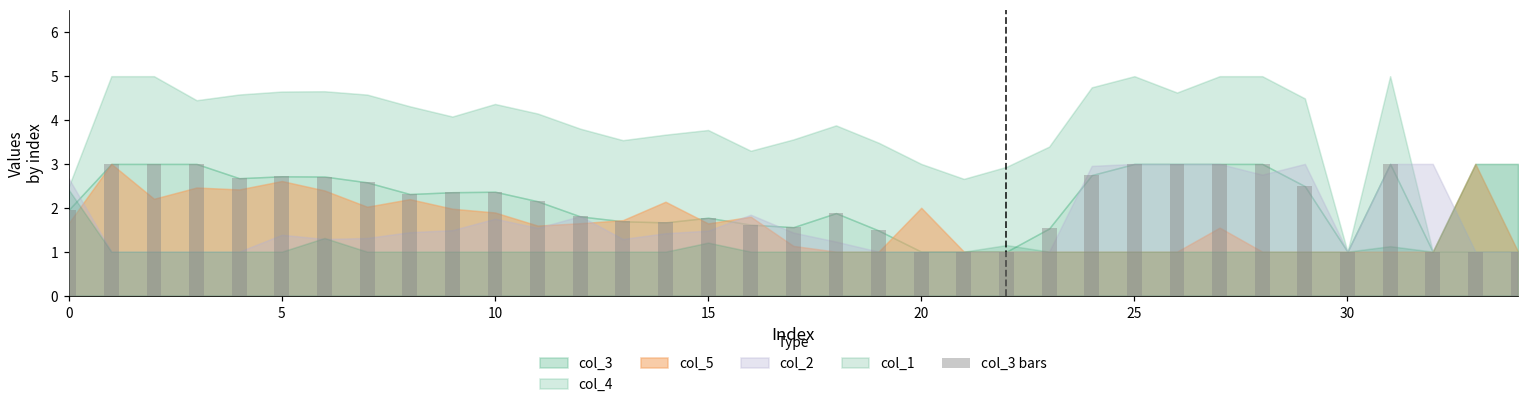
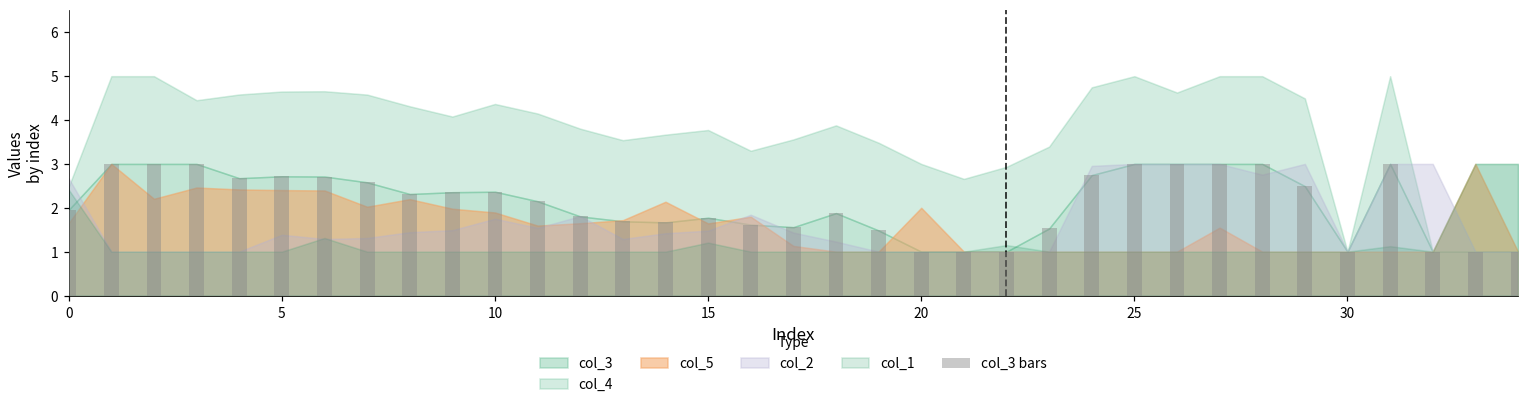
  {
    "col_5": {
      "0": 1.7,
-     "5": 2.6,
+     "5": 2.4,
      "10": 1.9,
      "15": 1.6,
      "20": 2.0
    }
  }
